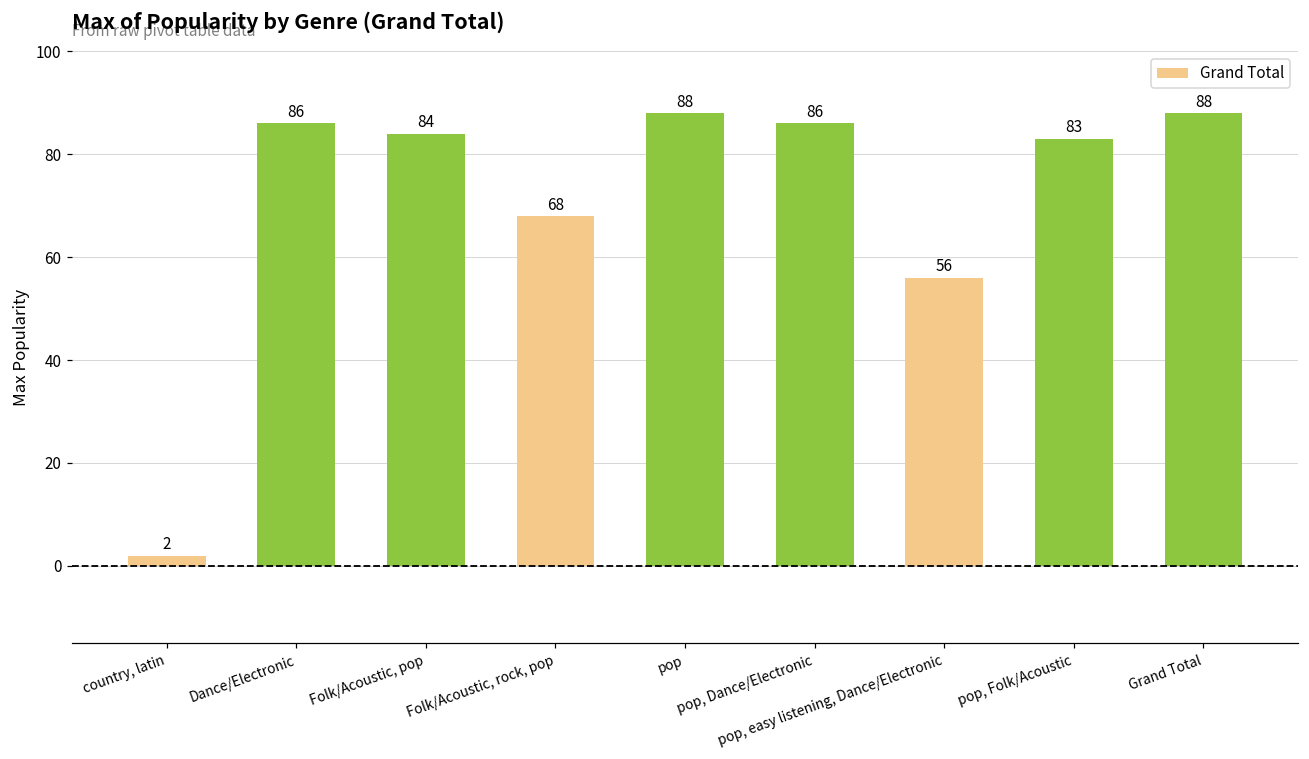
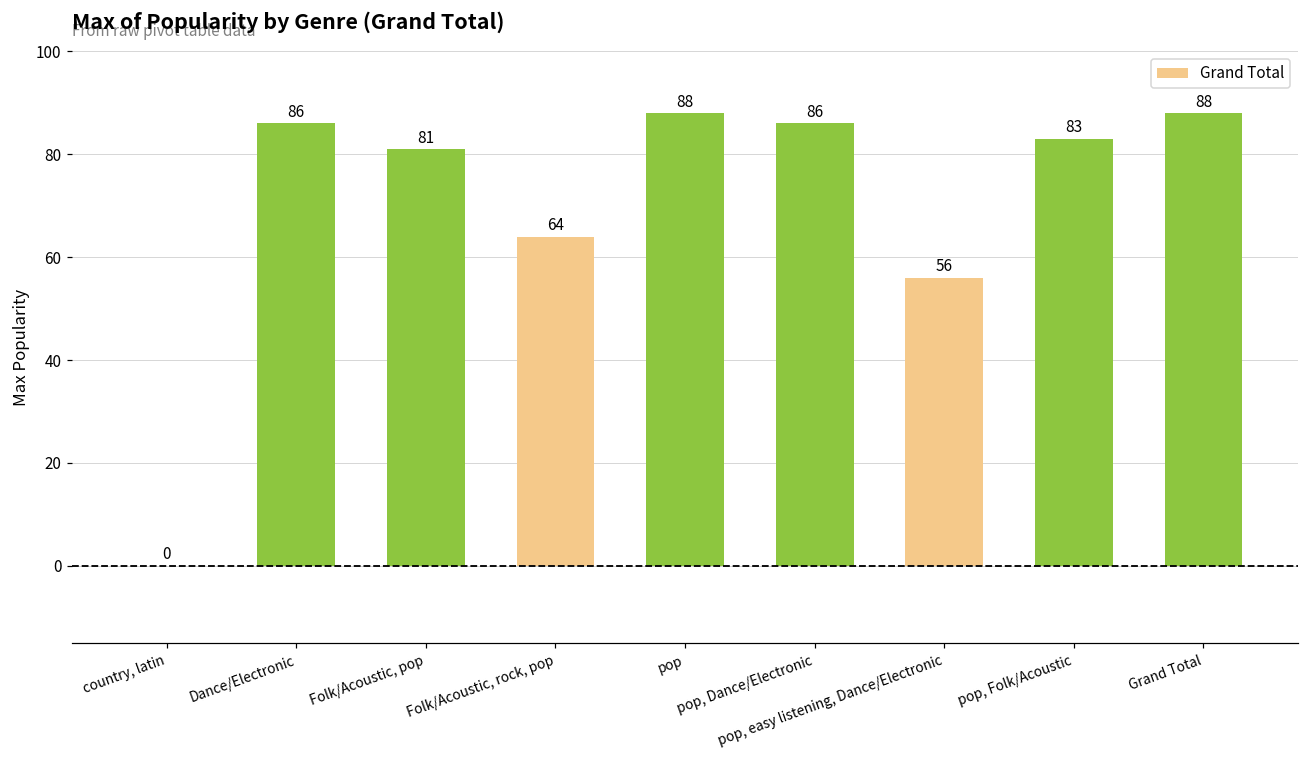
  {
-   "country, latin": 2,
+   "country, latin": 0,
    "Dance/Electronic": 86,
-   "Folk/Acoustic, pop": 84,
-   "Folk/Acoustic, rock, pop": 68,
+   "Folk/Acoustic, pop": 81,
+   "Folk/Acoustic, rock, pop": 64,
    "pop": 88,
    "pop, Dance/Electronic": 86,
    "pop, easy listening, Dance/Electronic": 56,
    "pop, Folk/Acoustic": 83,
    "Grand Total": 88
  }
